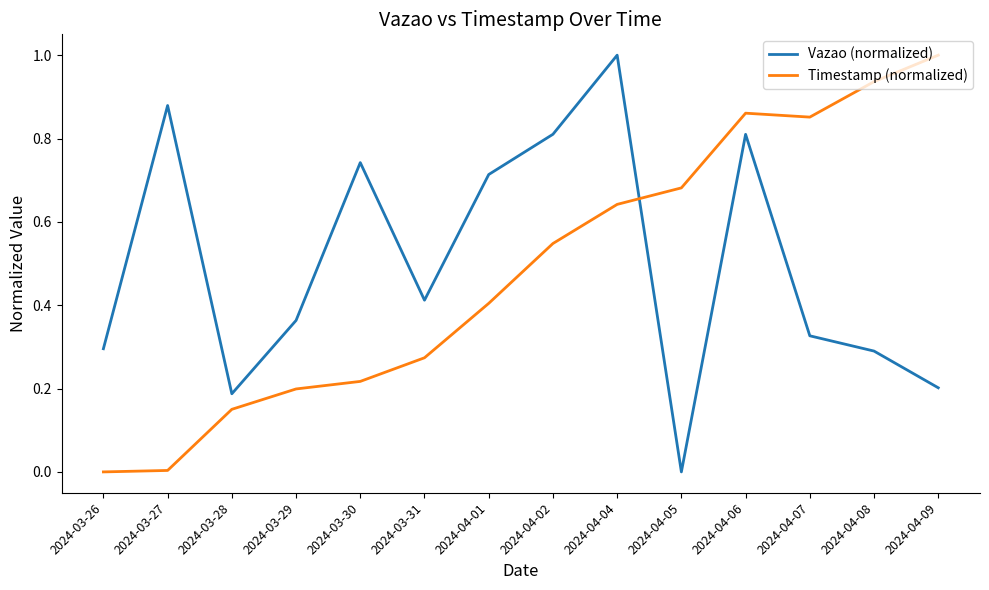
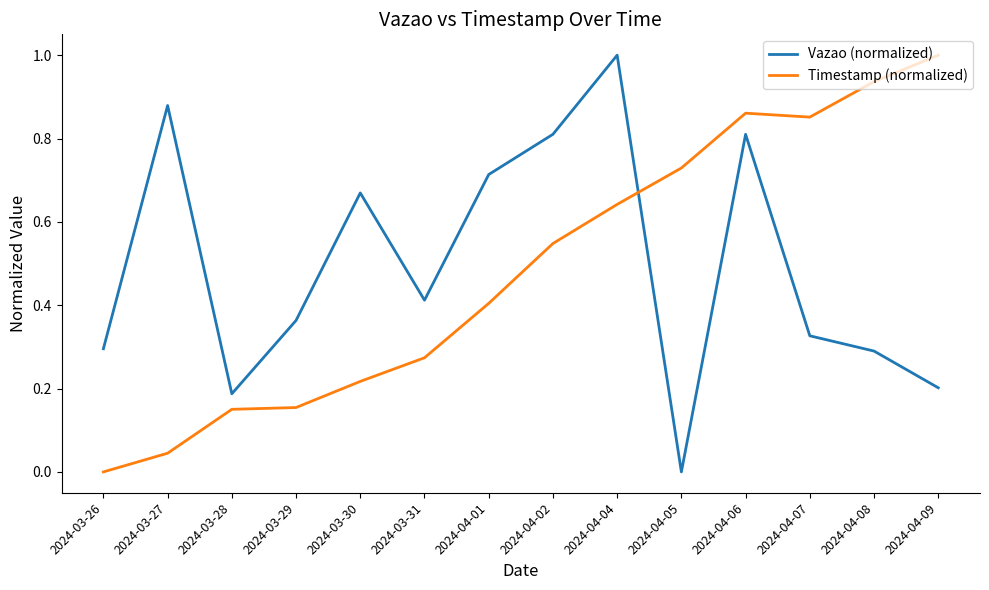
  {
    "Vazao (normalized)": {
      "2024-03-26": 0.30,
      "2024-03-27": 0.88,
      "2024-03-28": 0.19,
      "2024-03-29": 0.36,
-     "2024-03-30": 0.74,
+     "2024-03-30": 0.67,
      "2024-03-31": 0.41,
      "2024-04-01": 0.71,
      "2024-04-02": 0.81,
      "2024-04-04": 1.00,
      "2024-04-05": 0.00,
      "2024-04-06": 0.81,
      "2024-04-07": 0.33,
      "2024-04-08": 0.29,
      "2024-04-09": 0.20
    },
    "Timestamp (normalized)": {
      "2024-03-26": 0.00,
-     "2024-03-27": 0.00,
+     "2024-03-27": 0.04,
      "2024-03-28": 0.15,
-     "2024-03-29": 0.20,
+     "2024-03-29": 0.15,
      "2024-03-30": 0.22,
      "2024-03-31": 0.27,
      "2024-04-01": 0.40,
      "2024-04-02": 0.55,
      "2024-04-04": 0.64,
-     "2024-04-05": 0.68,
+     "2024-04-05": 0.73,
      "2024-04-06": 0.86,
      "2024-04-07": 0.85
    }
  }
